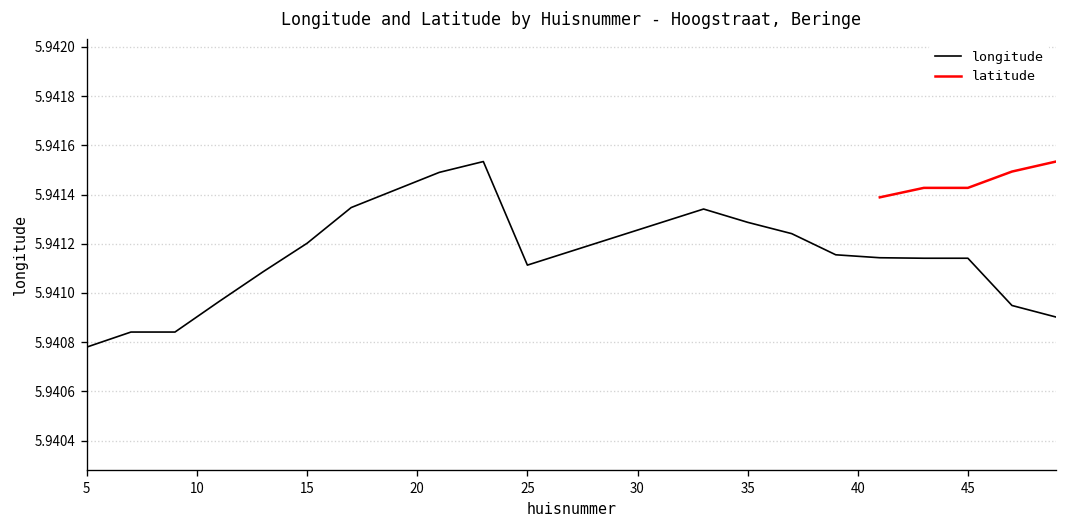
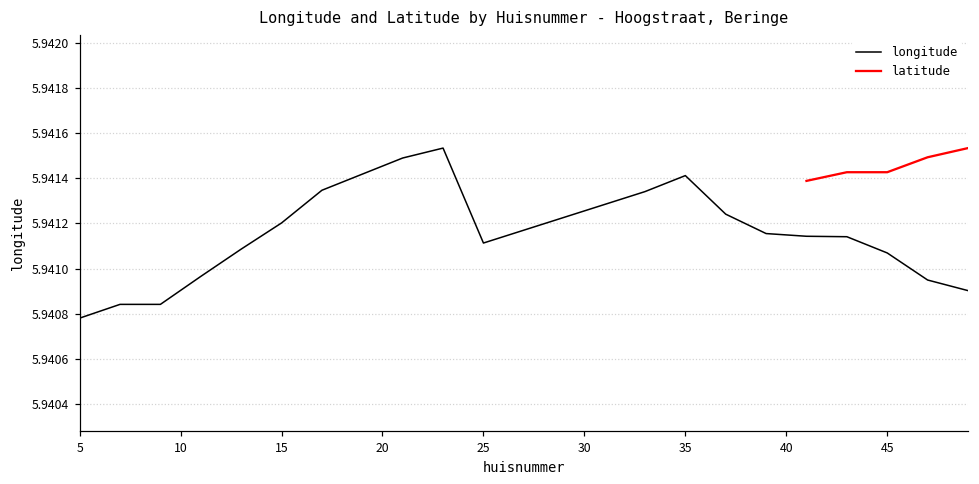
  {
    "longitude": {
      "5": 5.94078,
      "15": 5.94120,
      "25": 5.94111,
-     "35": 5.94129,
-     "45": 5.94114
+     "35": 5.94141,
+     "45": 5.94107
    },
    "latitude": {
      "45": 5.94143
    }
  }
